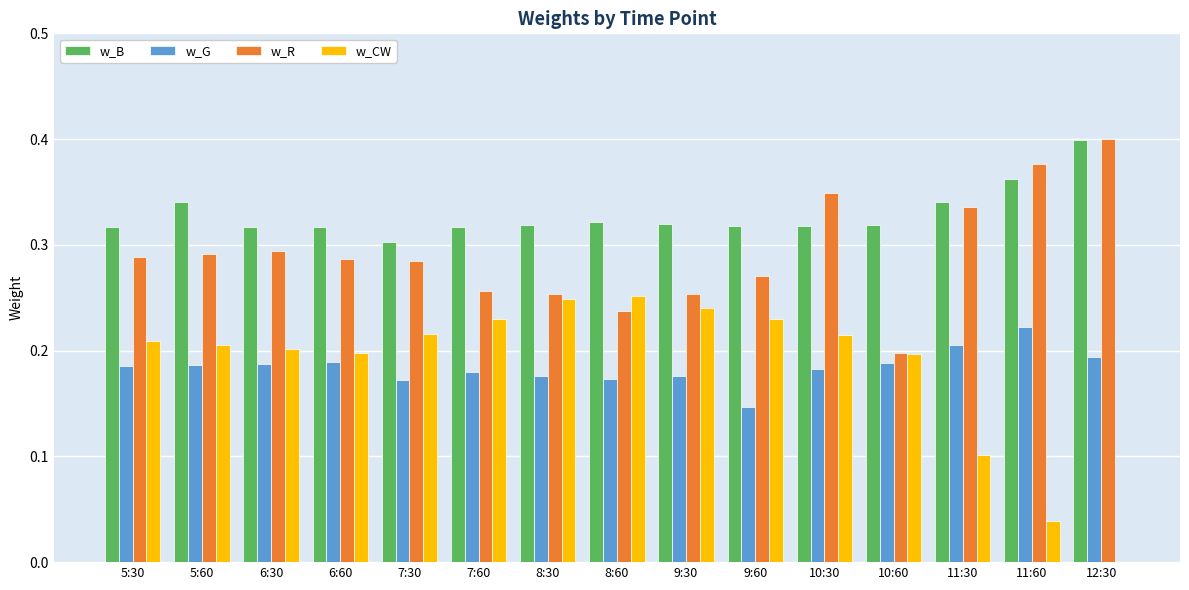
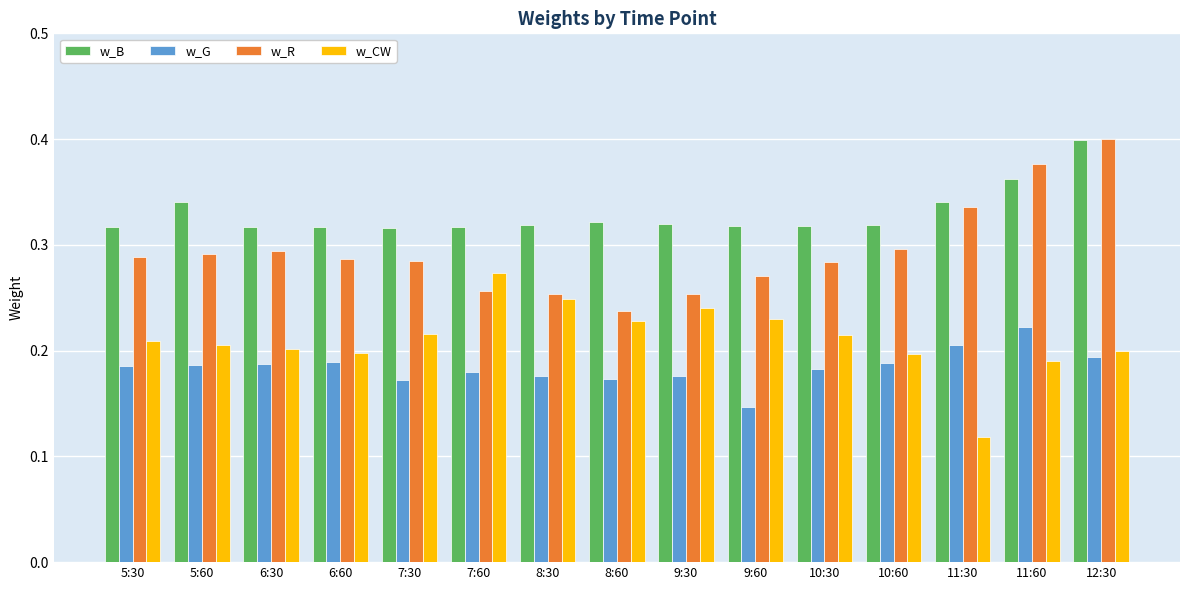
  {
    "w_B": {
      "5:30": 0.317,
      "5:60": 0.340,
      "6:30": 0.317,
      "6:60": 0.317,
-     "7:30": 0.303,
+     "7:30": 0.316,
      "7:60": 0.317,
      "8:30": 0.319,
      "8:60": 0.321,
      "9:30": 0.320,
      "9:60": 0.318,
      "10:30": 0.318,
      "10:60": 0.319,
      "11:30": 0.341,
      "11:60": 0.362,
      "12:30": 0.399
    },
    "w_G": {
      "5:30": 0.185,
      "5:60": 0.187,
      "6:30": 0.188,
      "6:60": 0.189,
      "7:30": 0.172,
      "7:60": 0.180,
      "8:30": 0.176,
      "8:60": 0.173,
      "9:30": 0.176,
      "9:60": 0.147,
      "10:30": 0.183,
      "10:60": 0.188,
      "11:30": 0.205,
      "11:60": 0.222,
      "12:30": 0.194
    },
    "w_R": {
      "5:30": 0.289,
      "5:60": 0.291,
      "6:30": 0.294,
      "6:60": 0.286,
      "7:30": 0.285,
      "7:60": 0.257,
      "8:30": 0.254,
      "8:60": 0.238,
      "9:30": 0.254,
      "9:60": 0.270,
-     "10:30": 0.349,
-     "10:60": 0.198,
+     "10:30": 0.284,
+     "10:60": 0.296,
      "11:30": 0.336,
      "11:60": 0.376,
      "12:30": 0.400
    },
    "w_CW": {
      "5:30": 0.209,
      "5:60": 0.205,
      "6:30": 0.201,
      "6:60": 0.198,
      "7:30": 0.215,
-     "7:60": 0.230,
+     "7:60": 0.273,
      "8:30": 0.249,
-     "8:60": 0.251,
+     "8:60": 0.228,
      "9:30": 0.240,
      "9:60": 0.230,
      "10:30": 0.215,
      "10:60": 0.197,
-     "11:30": 0.101,
-     "11:60": 0.039,
-     "12:30": 0.0
+     "11:30": 0.118,
+     "11:60": 0.190,
+     "12:30": 0.2
    }
  }
